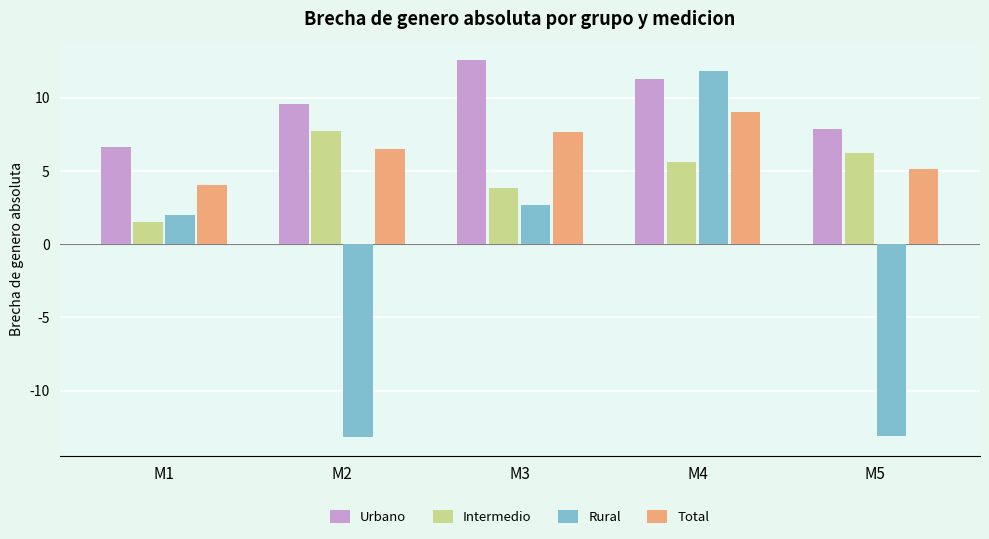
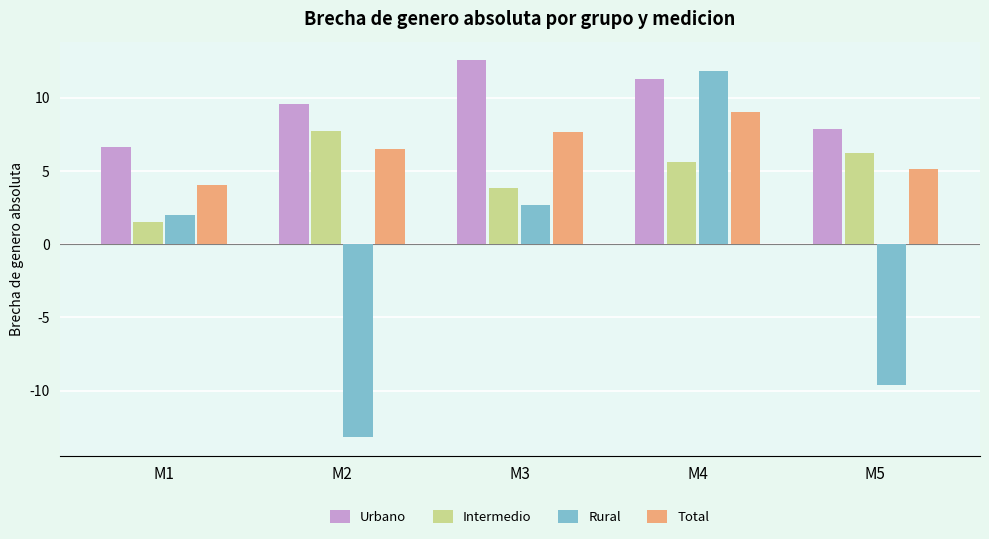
  {
    "Urbano": {
      "M1": 6.6,
      "M2": 9.6,
      "M3": 12.5,
      "M4": 11.3,
      "M5": 7.9
    },
    "Intermedio": {
      "M1": 1.5,
      "M2": 7.8,
      "M3": 3.9,
      "M4": 5.6,
      "M5": 6.2
    },
    "Rural": {
      "M1": 2.0,
      "M2": -13.2,
      "M3": 2.7,
      "M4": 11.8,
-     "M5": -13.1
+     "M5": -9.6
    },
    "Total": {
      "M1": 4.1,
      "M2": 6.5,
      "M3": 7.7,
      "M4": 9.0,
      "M5": 5.1
    }
  }
